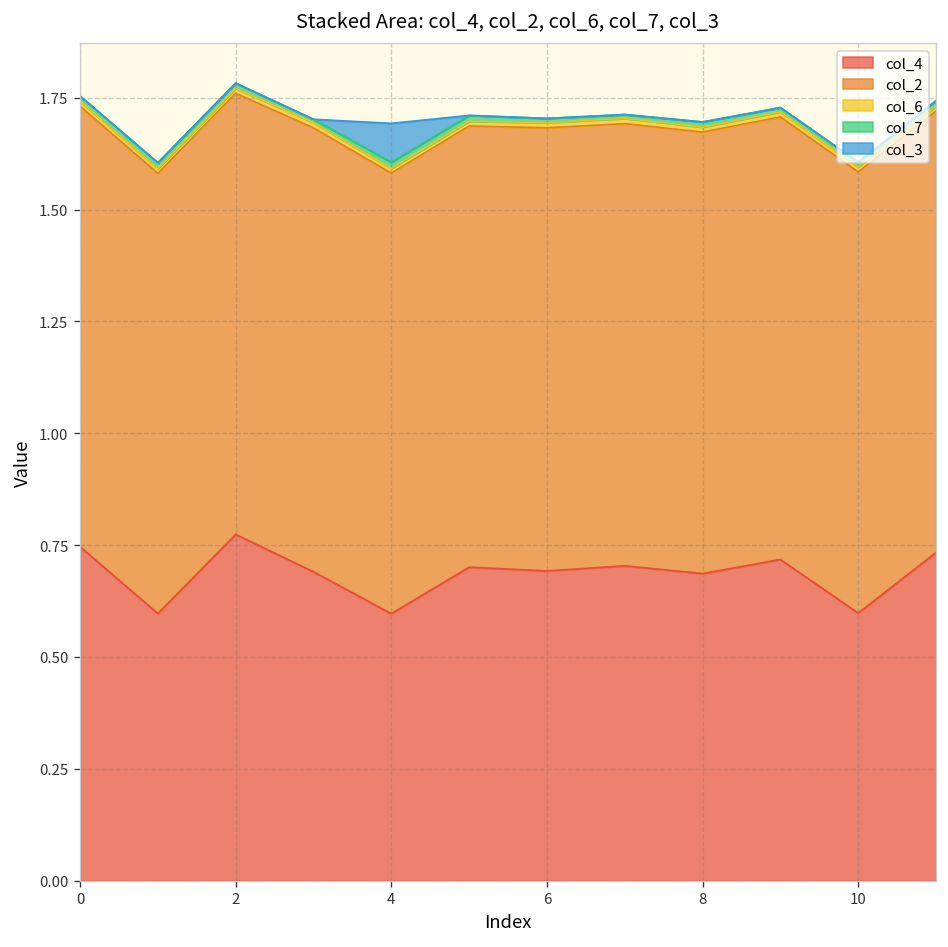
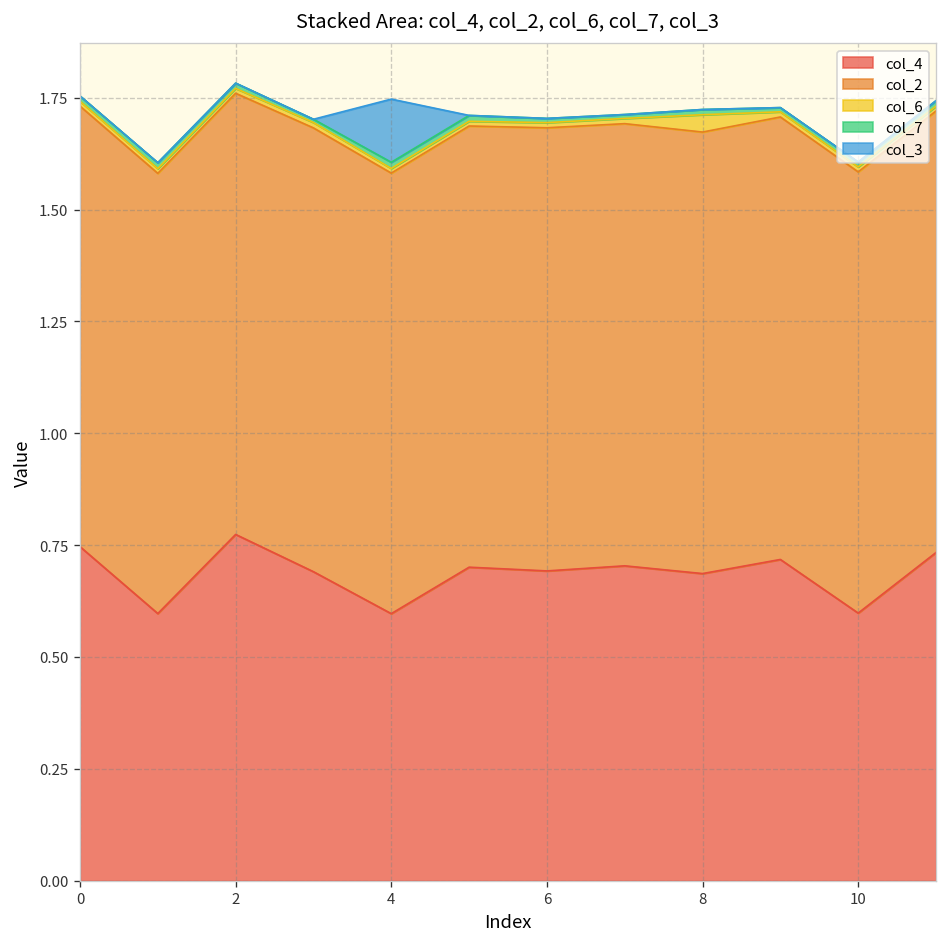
  {
    "col_6": {
      "0": 0.01,
      "2": 0.01,
      "4": 0.01,
      "6": 0.01,
-     "8": 0.01
+     "8": 0.04
    },
    "col_7": {
      "4": 0.01
    },
    "col_3": {
-     "4": 0.09
+     "4": 0.14
    }
  }
